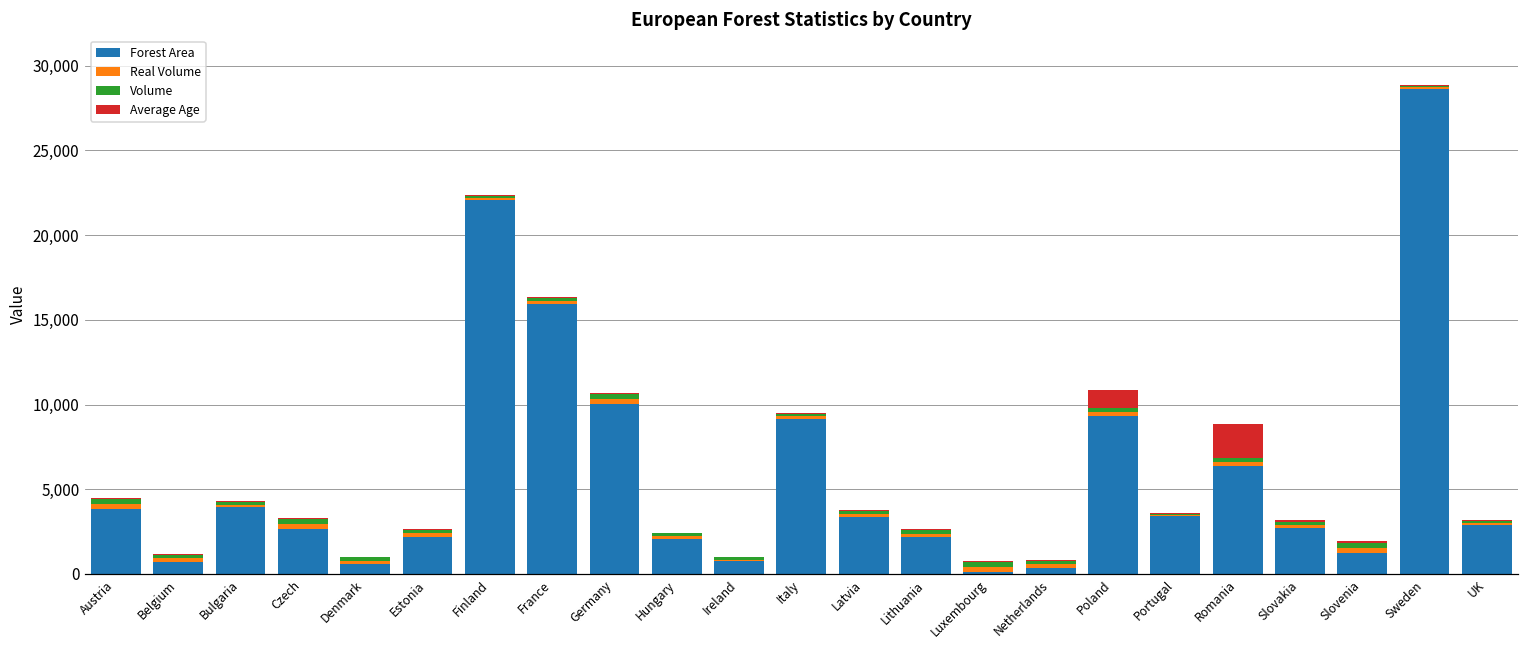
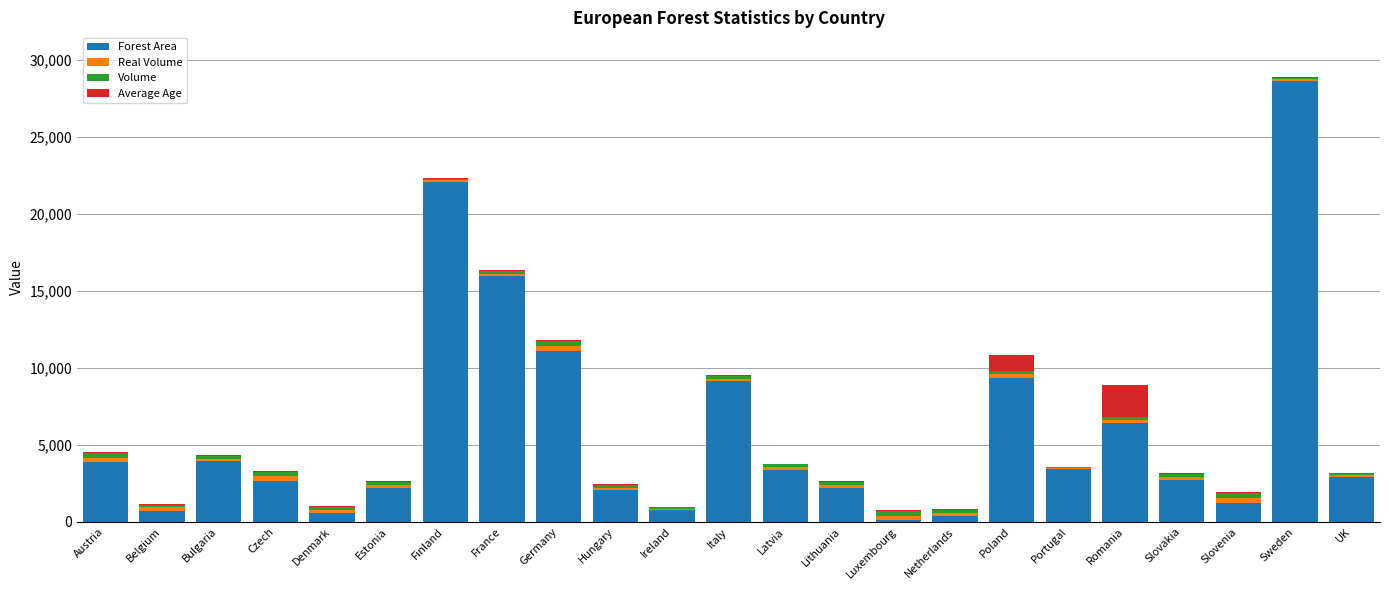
  {
    "Forest Area": {
      "Austria": "3,900",
      "Belgium": "700",
      "Bulgaria": "3,900",
      "Czech": "2,700",
      "Denmark": "600",
      "Estonia": "2,200",
      "Finland": "22,100",
      "France": "16,000",
-     "Germany": "10,000",
+     "Germany": "11,100",
      "Hungary": "2,000",
      "Ireland": "700",
      "Italy": "9,100",
      "Latvia": "3,400",
      "Lithuania": "2,200",
      "Netherlands": "400",
      "Poland": "9,300",
      "Portugal": "3,400",
      "Romania": "6,400",
      "Slovakia": "2,700",
      "Slovenia": "1,200",
      "Sweden": "28,600",
      "UK": "2,900"
    },
    "Real Volume": {
      "Austria": "300",
      "Belgium": "200",
      "Bulgaria": "200",
      "Czech": "300",
      "Denmark": "200",
      "Estonia": "200",
      "Germany": "300",
      "Hungary": "200",
      "Latvia": "200",
      "Lithuania": "200",
      "Luxembourg": "300",
      "Netherlands": "200",
      "Poland": "200",
      "Romania": "200",
      "Slovakia": "200",
      "Slovenia": "300"
    },
    "Volume": {
      "Austria": "300",
      "Belgium": "200",
      "Bulgaria": "200",
      "Czech": "300",
      "Denmark": "200",
      "Estonia": "200",
      "Germany": "300",
      "Hungary": "200",
      "Latvia": "200",
      "Lithuania": "200",
      "Luxembourg": "300",
      "Netherlands": "200",
      "Poland": "200",
      "Romania": "200",
      "Slovakia": "200",
      "Slovenia": "300"
    },
    "Average Age": {
      "Poland": "1,000",
      "Romania": "2,000"
    }
  }
